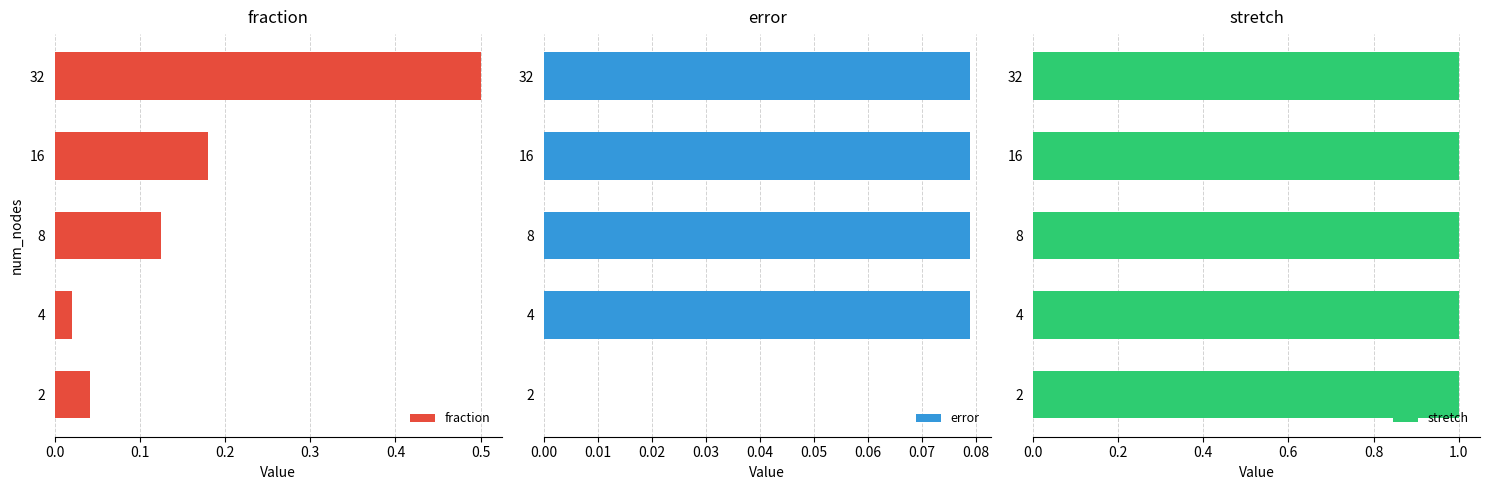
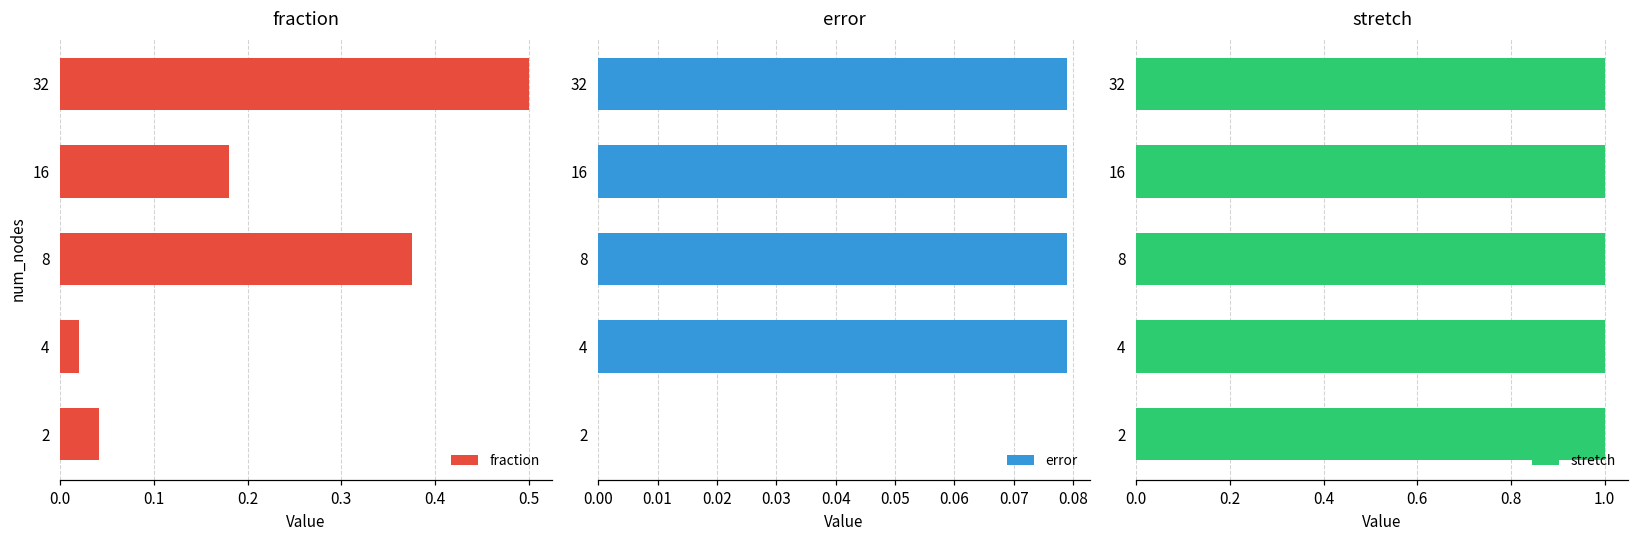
  {
    "fraction": {
      "32": 0.50,
      "16": 0.18,
-     "8": 0.13,
+     "8": 0.38,
      "4": 0.02,
      "2": 0.04
    },
    "error": {
      "32": 0.079,
      "16": 0.079,
      "8": 0.079,
      "4": 0.079,
      "2": 0.000
    },
    "stretch": {
      "32": 1.00,
      "16": 1.00,
      "8": 1.00,
      "4": 1.00,
      "2": 1.00
    }
  }
